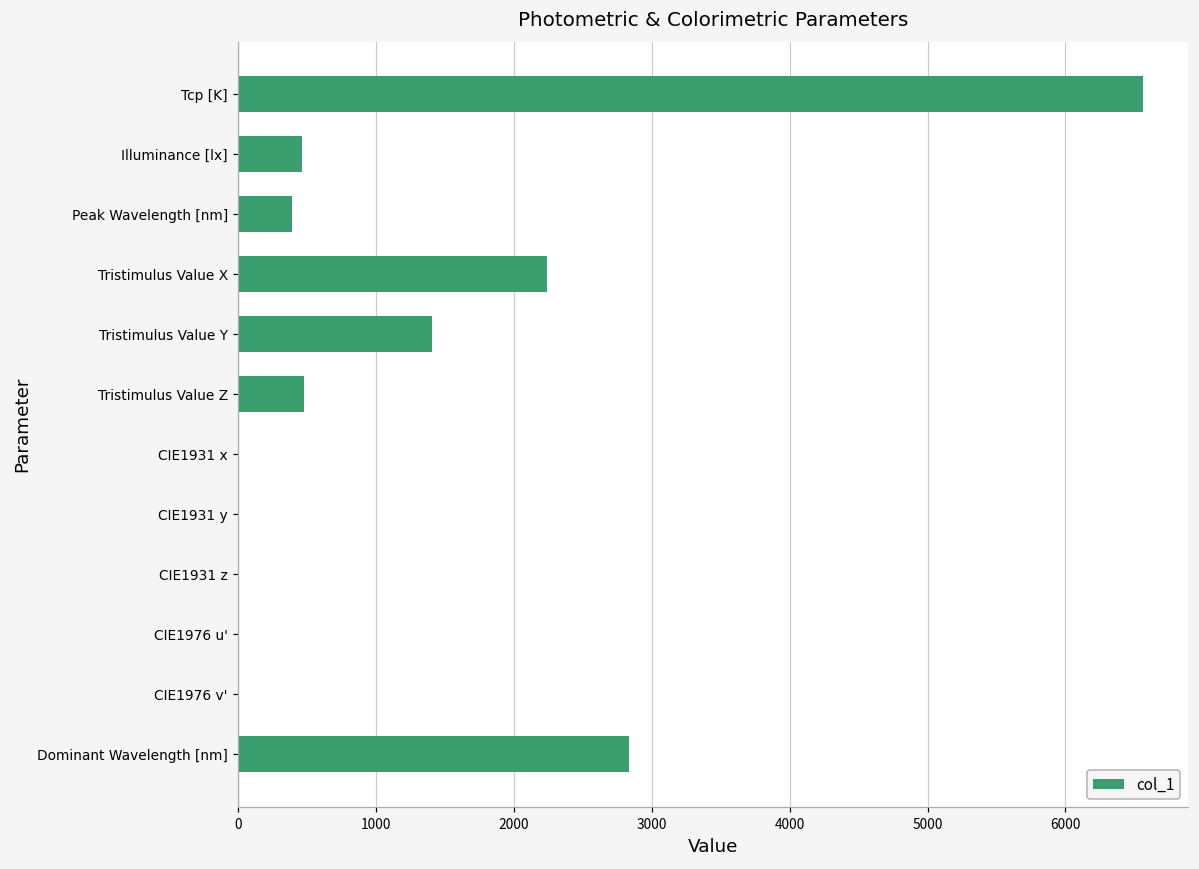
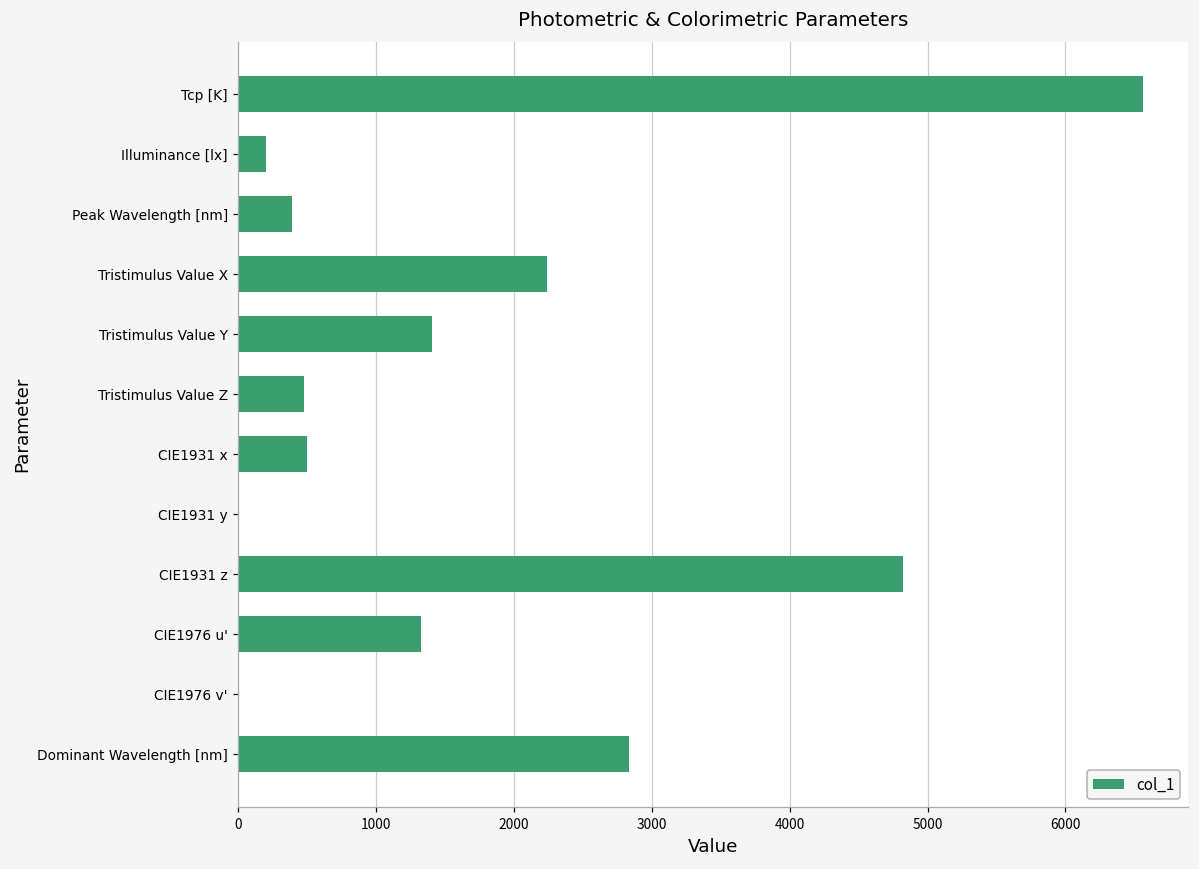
  {
    "Tcp [K]": 6560,
-   "Illuminance [lx]": 460,
+   "Illuminance [lx]": 200,
    "Peak Wavelength [nm]": 390,
    "Tristimulus Value X": 2240,
    "Tristimulus Value Y": 1410,
    "Tristimulus Value Z": 480,
-   "CIE1931 x": 0,
-   "CIE1931 z": 0,
-   "CIE1976 u'": 0,
+   "CIE1931 x": 490,
+   "CIE1931 z": 4820,
+   "CIE1976 u'": 1320,
    "Dominant Wavelength [nm]": 2830
  }
